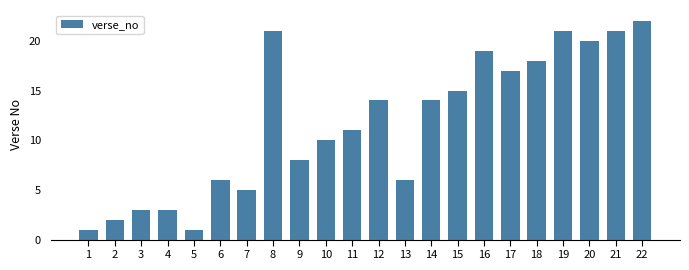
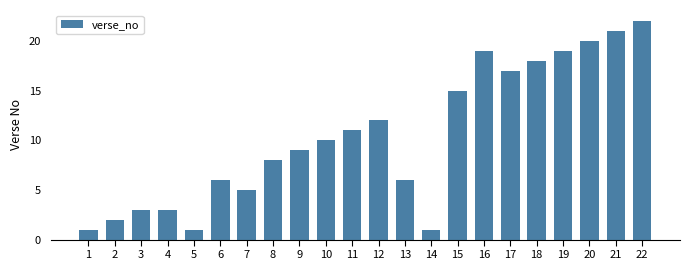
  {
    "1": 1,
    "2": 2,
    "3": 3,
    "4": 3,
    "5": 1,
    "6": 6,
    "7": 5,
-   "8": 21,
-   "9": 8,
+   "8": 8,
+   "9": 9,
    "10": 10,
    "11": 11,
-   "12": 14,
+   "12": 12,
    "13": 6,
-   "14": 14,
+   "14": 1,
    "15": 15,
    "16": 19,
    "17": 17,
    "18": 18,
-   "19": 21,
+   "19": 19,
    "20": 20,
    "21": 21,
    "22": 22
  }
